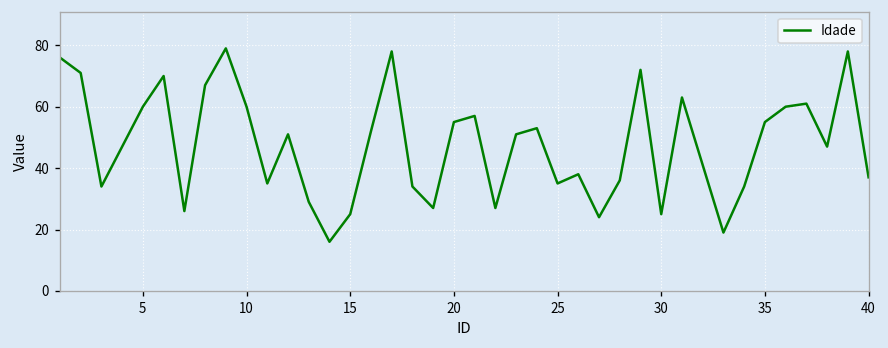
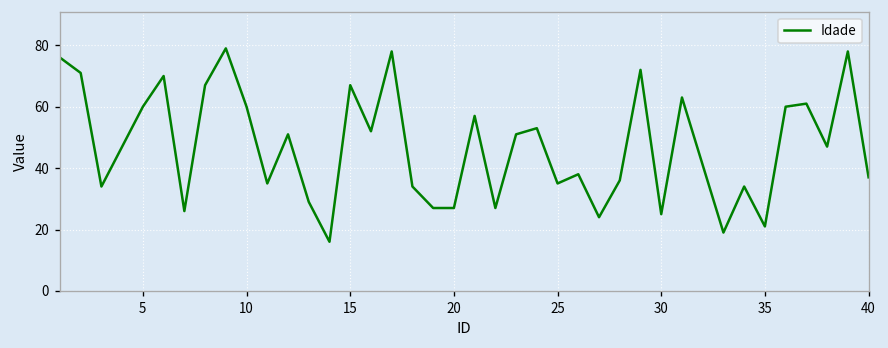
  {
    "5": 60,
    "10": 60,
-   "15": 25,
-   "20": 55,
+   "15": 67,
+   "20": 27,
    "25": 35,
    "30": 25,
-   "35": 55,
+   "35": 21,
    "40": 37
  }
